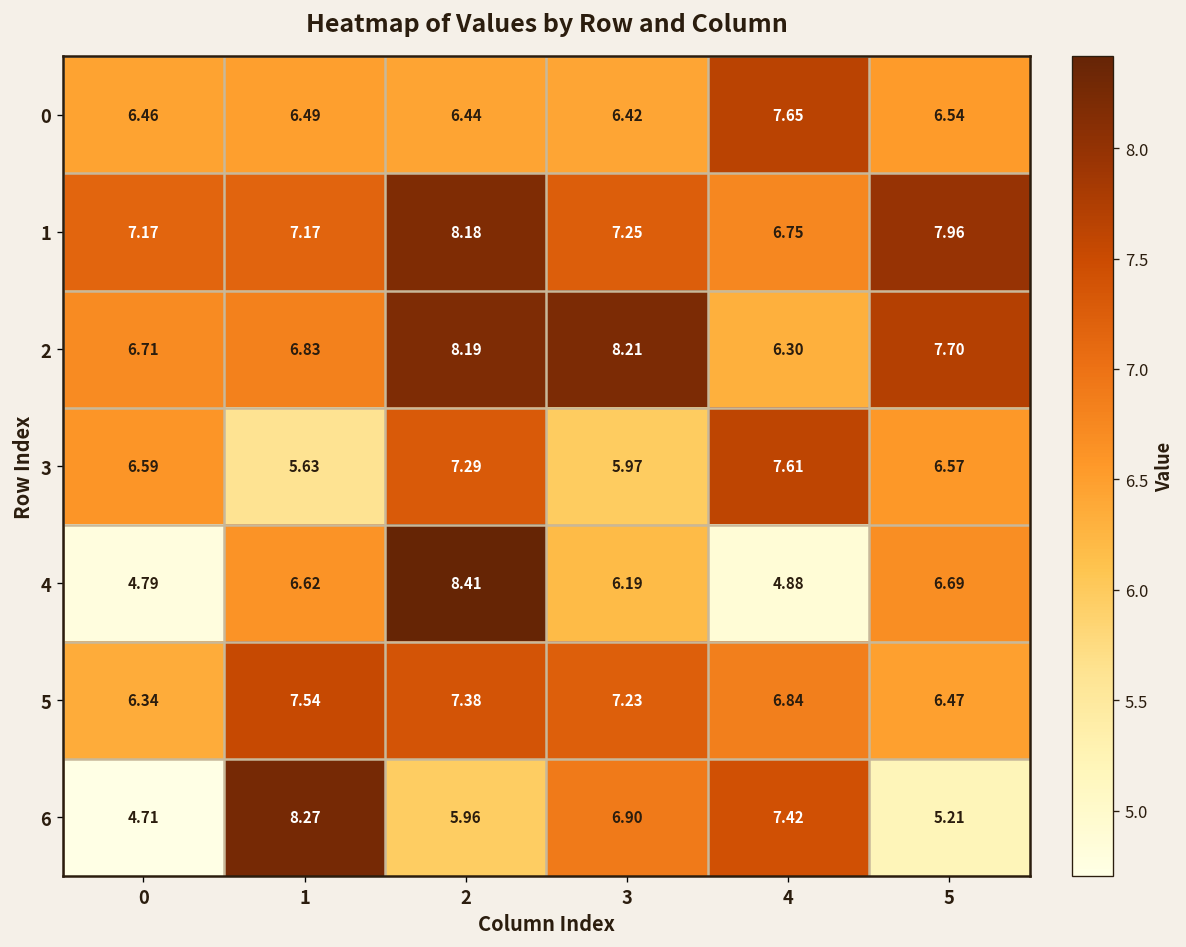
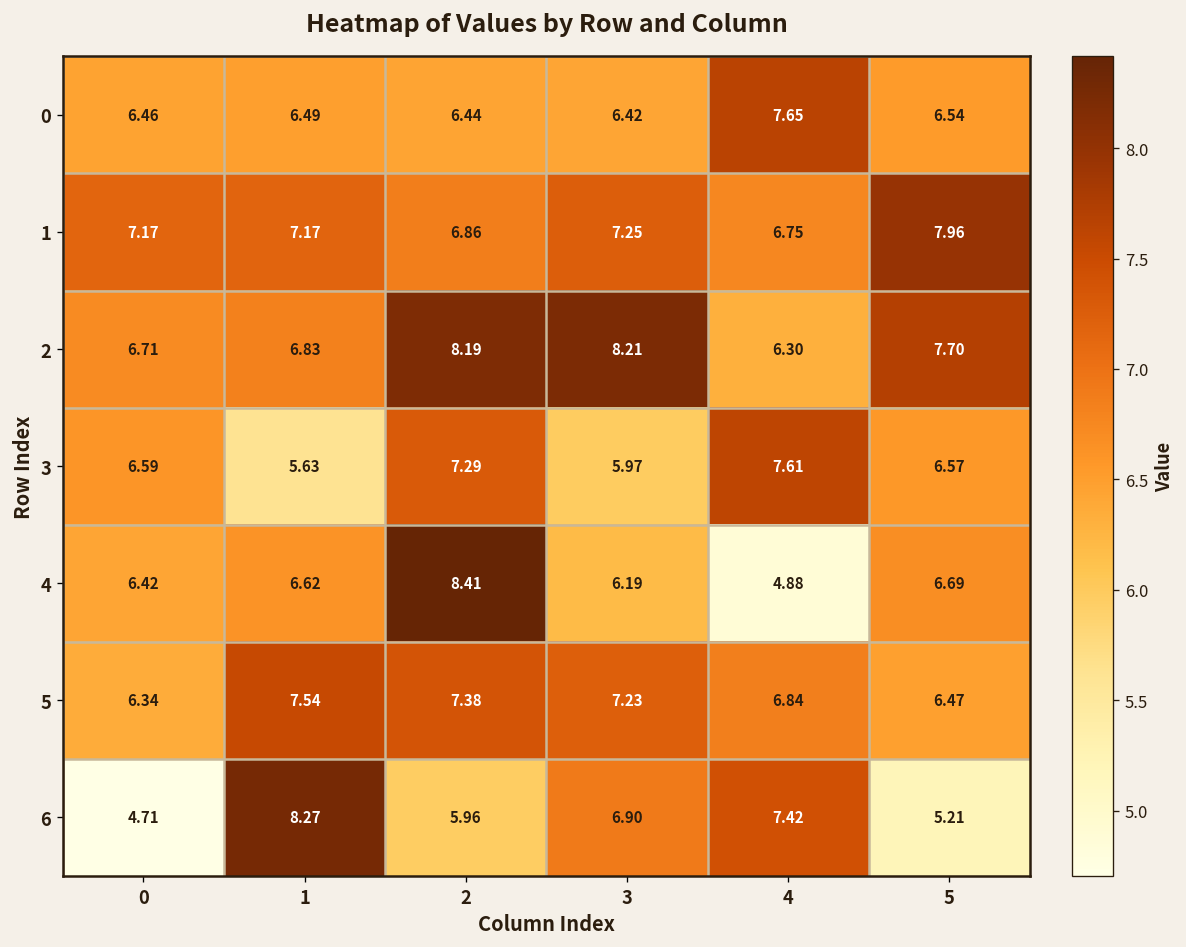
  {
    "0": {
      "0": 6.46,
      "1": 6.49,
      "2": 6.44,
      "3": 6.42,
      "4": 7.65,
      "5": 6.54
    },
    "1": {
      "0": 7.17,
      "1": 7.17,
-     "2": 8.18,
+     "2": 6.86,
      "3": 7.25,
      "4": 6.75,
      "5": 7.96
    },
    "2": {
      "0": 6.71,
      "1": 6.83,
      "2": 8.19,
      "3": 8.21,
      "4": 6.30,
      "5": 7.70
    },
    "3": {
      "0": 6.59,
      "1": 5.63,
      "2": 7.29,
      "3": 5.97,
      "4": 7.61,
      "5": 6.57
    },
    "4": {
-     "0": 4.79,
+     "0": 6.42,
      "1": 6.62,
      "2": 8.41,
      "3": 6.19,
      "4": 4.88,
      "5": 6.69
    },
    "5": {
      "0": 6.34,
      "1": 7.54,
      "2": 7.38,
      "3": 7.23,
      "4": 6.84,
      "5": 6.47
    },
    "6": {
      "0": 4.71,
      "1": 8.27,
      "2": 5.96,
      "3": 6.90,
      "4": 7.42,
      "5": 5.21
    }
  }
